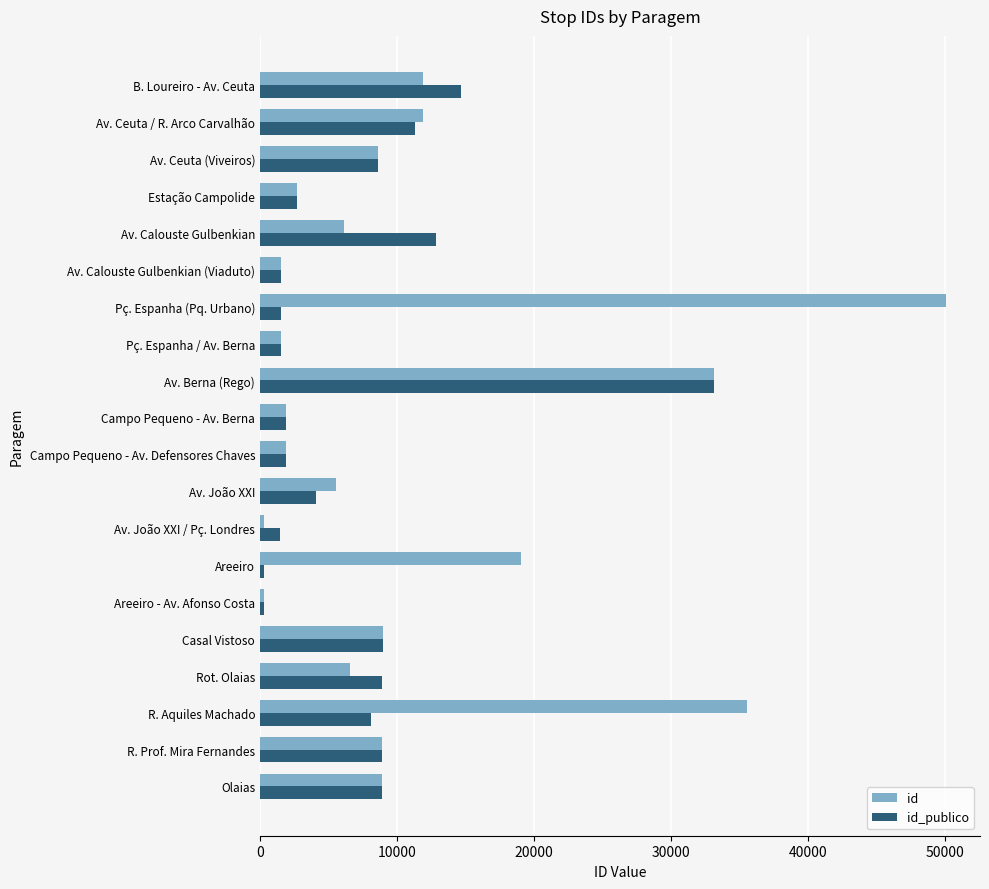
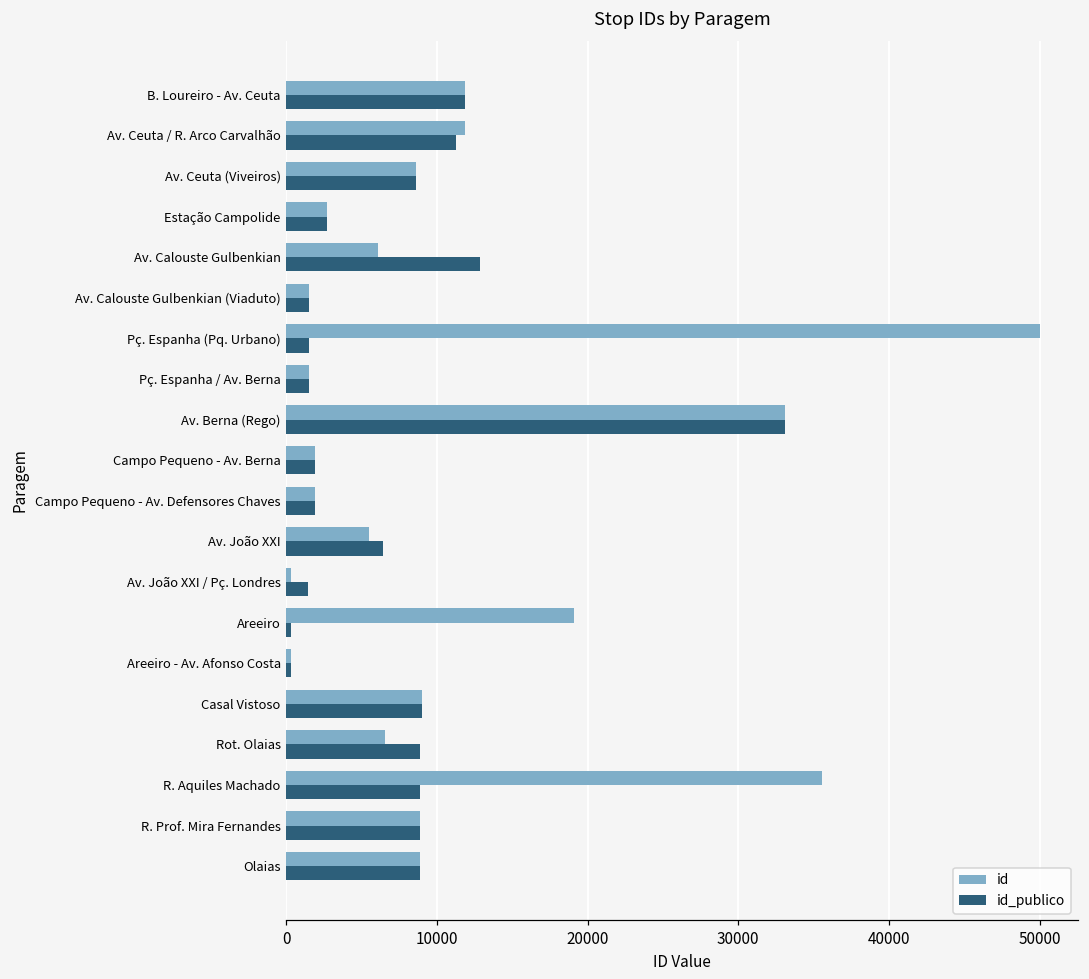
  {
    "id": {
      "B. Loureiro - Av. Ceuta": 11900,
      "Av. Ceuta / R. Arco Carvalhão": 11900,
      "Av. Ceuta (Viveiros)": 8600,
      "Estação Campolide": 2700,
      "Av. Calouste Gulbenkian": 6100,
      "Av. Calouste Gulbenkian (Viaduto)": 1500,
      "Pç. Espanha (Pq. Urbano)": 50000,
      "Pç. Espanha / Av. Berna": 1500,
      "Av. Berna (Rego)": 33100,
      "Campo Pequeno - Av. Berna": 1900,
      "Campo Pequeno - Av. Defensores Chaves": 1900,
      "Av. João XXI": 5500,
      "Av. João XXI / Pç. Londres": 300,
      "Areeiro": 19100,
      "Areeiro - Av. Afonso Costa": 300,
      "Casal Vistoso": 9000,
      "Rot. Olaias": 6600,
      "R. Aquiles Machado": 35500,
      "R. Prof. Mira Fernandes": 8900,
      "Olaias": 8900
    },
    "id_publico": {
-     "B. Loureiro - Av. Ceuta": 14700,
+     "B. Loureiro - Av. Ceuta": 11900,
      "Av. Ceuta / R. Arco Carvalhão": 11300,
      "Av. Ceuta (Viveiros)": 8600,
      "Estação Campolide": 2700,
      "Av. Calouste Gulbenkian": 12900,
      "Av. Calouste Gulbenkian (Viaduto)": 1500,
      "Pç. Espanha (Pq. Urbano)": 1500,
      "Pç. Espanha / Av. Berna": 1500,
      "Av. Berna (Rego)": 33100,
      "Campo Pequeno - Av. Berna": 1900,
      "Campo Pequeno - Av. Defensores Chaves": 1900,
-     "Av. João XXI": 4100,
+     "Av. João XXI": 6400,
      "Av. João XXI / Pç. Londres": 1500,
      "Areeiro": 300,
      "Areeiro - Av. Afonso Costa": 300,
      "Casal Vistoso": 9000,
      "Rot. Olaias": 8900,
-     "R. Aquiles Machado": 8100,
+     "R. Aquiles Machado": 8900,
      "R. Prof. Mira Fernandes": 8900,
      "Olaias": 8900
    }
  }
